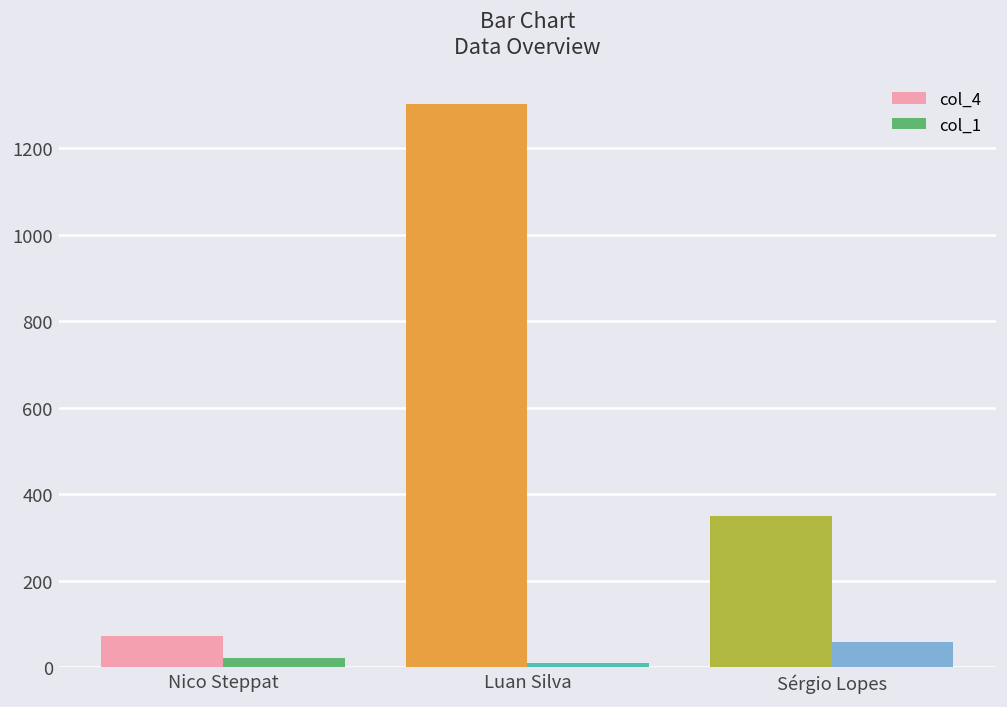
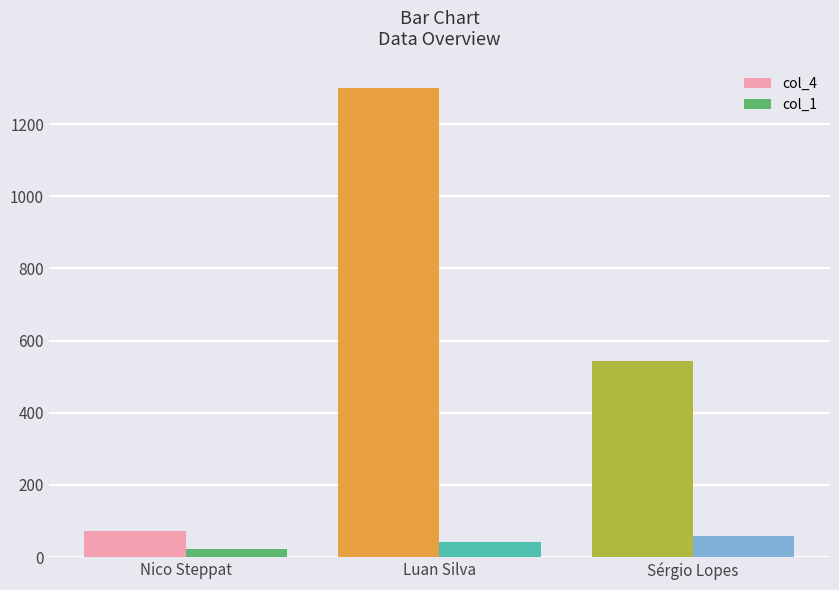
  {
    "col_4": {
      "Nico Steppat": 70,
      "Luan Silva": 1300,
-     "Sérgio Lopes": 350
+     "Sérgio Lopes": 540
    },
    "col_1": {
      "Nico Steppat": 20,
-     "Luan Silva": 10,
+     "Luan Silva": 40,
      "Sérgio Lopes": 60
    }
  }
